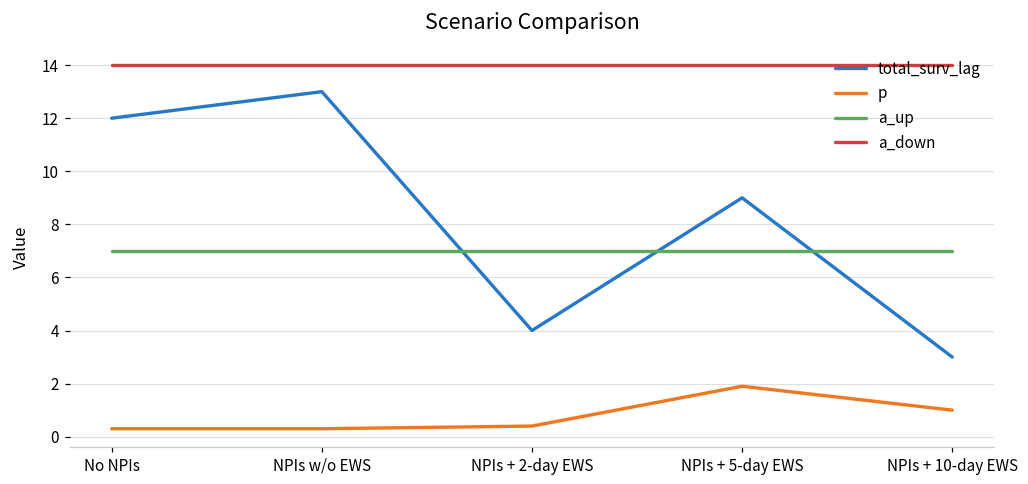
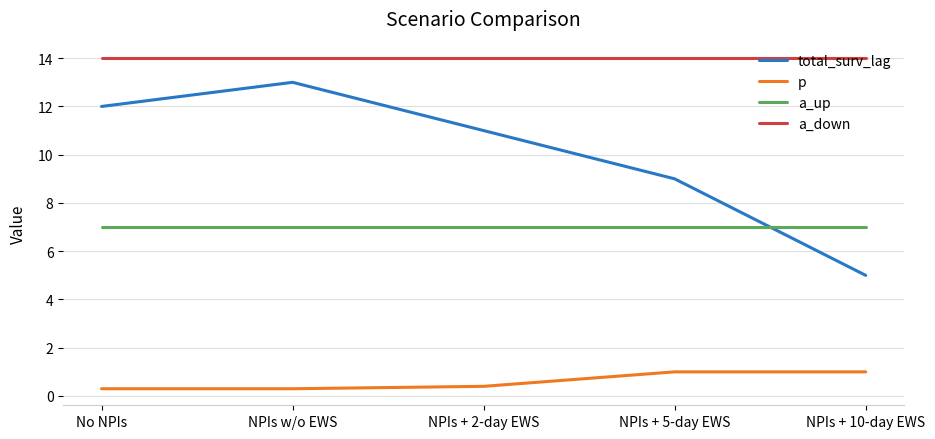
  {
    "total_surv_lag": {
      "No NPIs": 12,
      "NPIs w/o EWS": 13,
-     "NPIs + 2-day EWS": 4,
+     "NPIs + 2-day EWS": 11,
      "NPIs + 5-day EWS": 9,
-     "NPIs + 10-day EWS": 3
+     "NPIs + 10-day EWS": 5
    },
    "p": {
      "No NPIs": 0.3,
      "NPIs w/o EWS": 0.3,
      "NPIs + 2-day EWS": 0.4,
-     "NPIs + 5-day EWS": 1.9,
+     "NPIs + 5-day EWS": 1.0,
      "NPIs + 10-day EWS": 1.0
    },
    "a_up": {
      "No NPIs": 7.0,
      "NPIs w/o EWS": 7.0,
      "NPIs + 2-day EWS": 7.0,
      "NPIs + 5-day EWS": 7.0,
      "NPIs + 10-day EWS": 7.0
    },
    "a_down": {
      "No NPIs": 14.0,
      "NPIs w/o EWS": 14.0,
      "NPIs + 2-day EWS": 14.0,
      "NPIs + 5-day EWS": 14.0,
      "NPIs + 10-day EWS": 14.0
    }
  }
